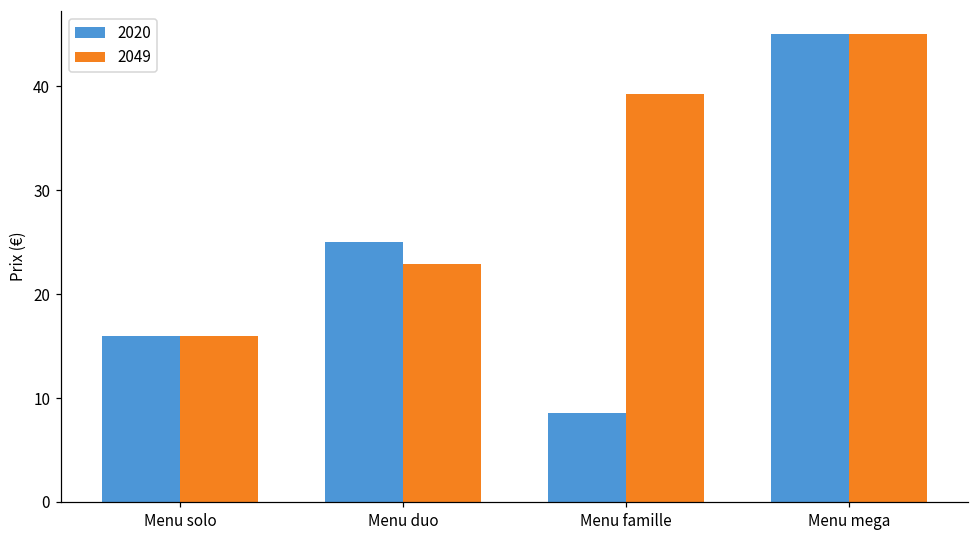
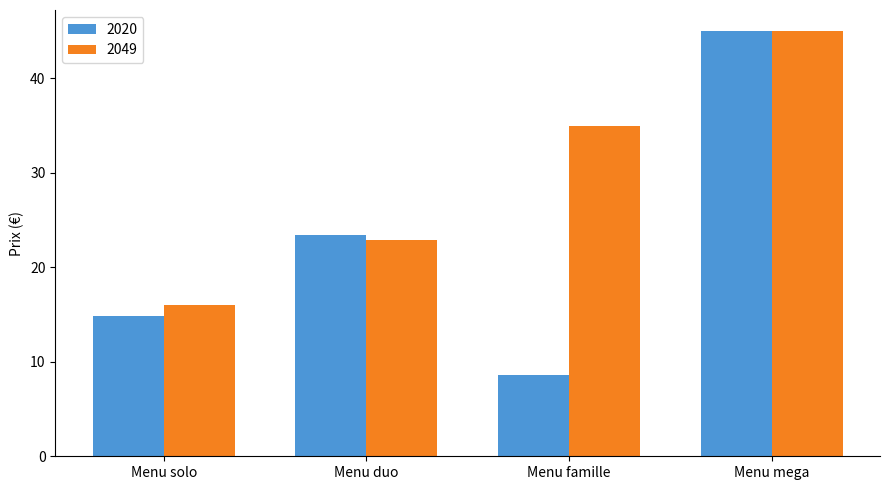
  {
    "2020": {
-     "Menu solo": 16,
-     "Menu duo": 25,
+     "Menu solo": 15,
+     "Menu duo": 23,
      "Menu famille": 9,
      "Menu mega": 45
    },
    "2049": {
      "Menu solo": 16,
      "Menu duo": 23,
-     "Menu famille": 39,
+     "Menu famille": 35,
      "Menu mega": 45
    }
  }
